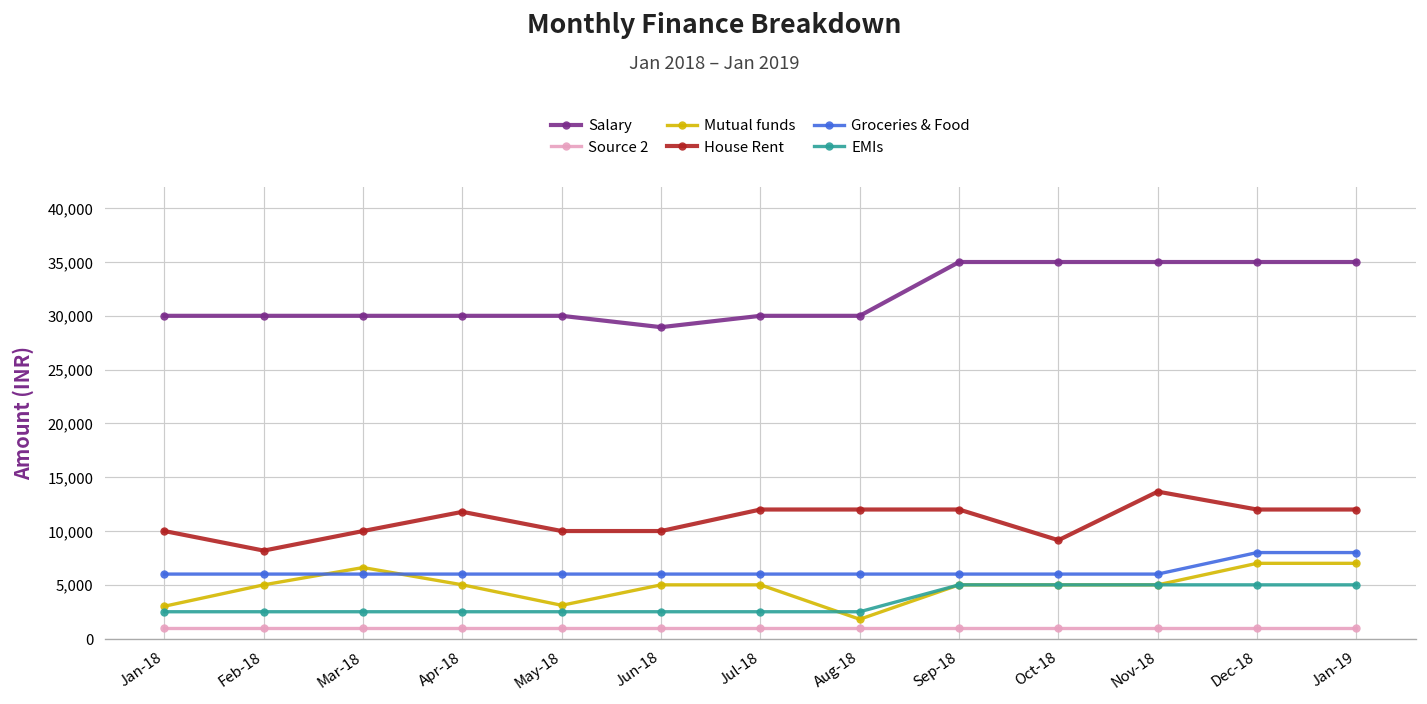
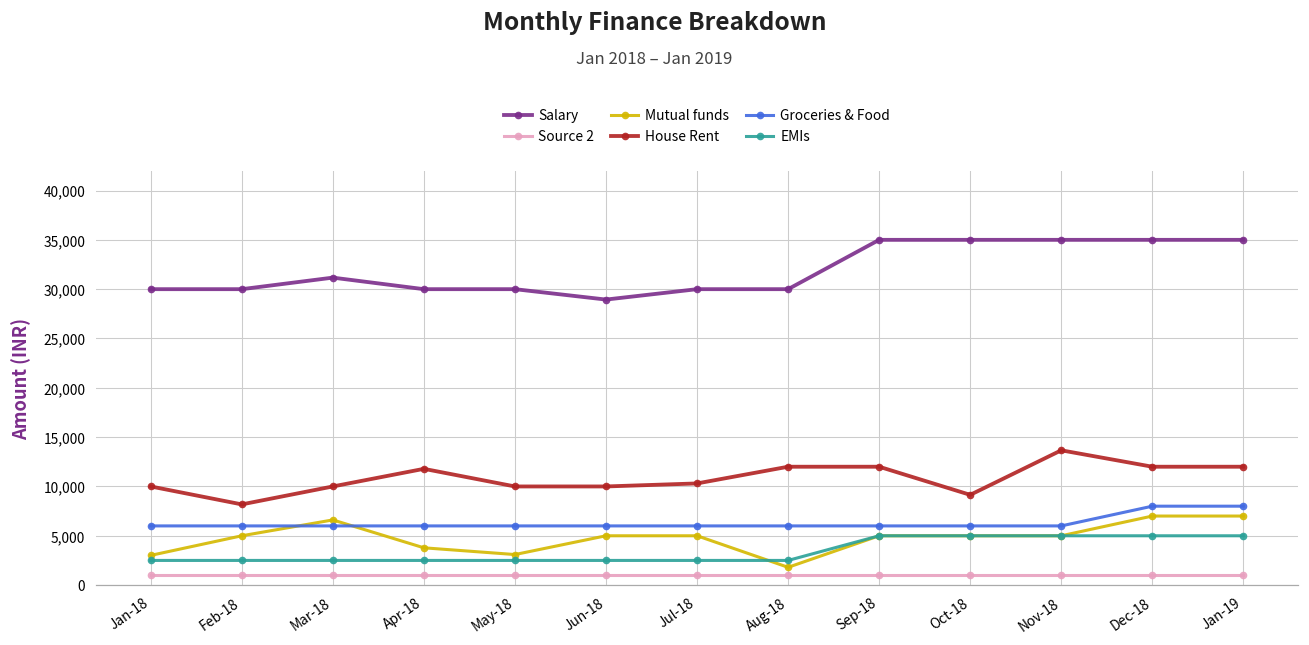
  {
    "Salary": {
      "Jan-18": "30,000",
      "Feb-18": "30,000",
-     "Mar-18": "30,000",
+     "Mar-18": "31,000",
      "Apr-18": "30,000",
      "May-18": "30,000",
      "Jun-18": "29,000",
      "Jul-18": "30,000",
      "Aug-18": "30,000",
      "Sep-18": "35,000",
      "Oct-18": "35,000",
      "Nov-18": "35,000",
      "Dec-18": "35,000",
      "Jan-19": "35,000"
    },
    "Source 2": {
      "Jan-18": "1,000",
      "Feb-18": "1,000",
      "Mar-18": "1,000",
      "Apr-18": "1,000",
      "May-18": "1,000",
      "Jun-18": "1,000",
      "Jul-18": "1,000",
      "Aug-18": "1,000",
      "Sep-18": "1,000",
      "Oct-18": "1,000",
      "Nov-18": "1,000",
      "Dec-18": "1,000",
      "Jan-19": "1,000"
    },
    "Mutual funds": {
      "Jan-18": "3,000",
      "Feb-18": "5,000",
      "Mar-18": "7,000",
-     "Apr-18": "5,000",
+     "Apr-18": "4,000",
      "May-18": "3,000",
      "Jun-18": "5,000",
      "Jul-18": "5,000",
      "Aug-18": "2,000",
      "Dec-18": "7,000",
      "Jan-19": "7,000"
    },
    "House Rent": {
      "Jan-18": "10,000",
      "Feb-18": "8,000",
      "Mar-18": "10,000",
      "Apr-18": "12,000",
      "May-18": "10,000",
      "Jun-18": "10,000",
-     "Jul-18": "12,000",
+     "Jul-18": "10,000",
      "Aug-18": "12,000",
      "Sep-18": "12,000",
      "Oct-18": "9,000",
      "Nov-18": "14,000",
      "Dec-18": "12,000",
      "Jan-19": "12,000"
    },
    "Groceries & Food": {
      "Jan-18": "6,000",
      "Feb-18": "6,000",
      "Mar-18": "6,000",
      "Apr-18": "6,000",
      "May-18": "6,000",
      "Jun-18": "6,000",
      "Jul-18": "6,000",
      "Aug-18": "6,000",
      "Sep-18": "6,000",
      "Oct-18": "6,000",
      "Nov-18": "6,000",
      "Dec-18": "8,000",
      "Jan-19": "8,000"
    },
    "EMIs": {
      "Jan-18": "3,000",
      "Feb-18": "3,000",
      "Mar-18": "3,000",
      "Apr-18": "3,000",
      "May-18": "3,000",
      "Jun-18": "3,000",
      "Jul-18": "3,000",
      "Aug-18": "3,000",
      "Dec-18": "5,000",
      "Jan-19": "5,000"
    }
  }
